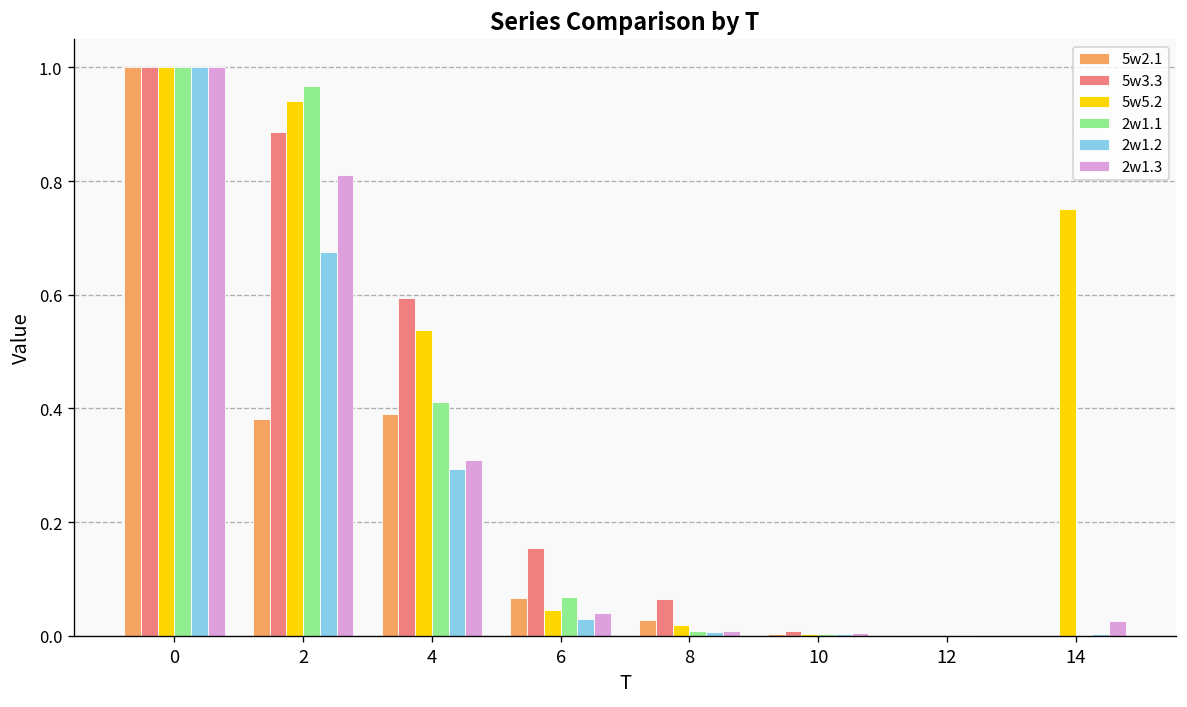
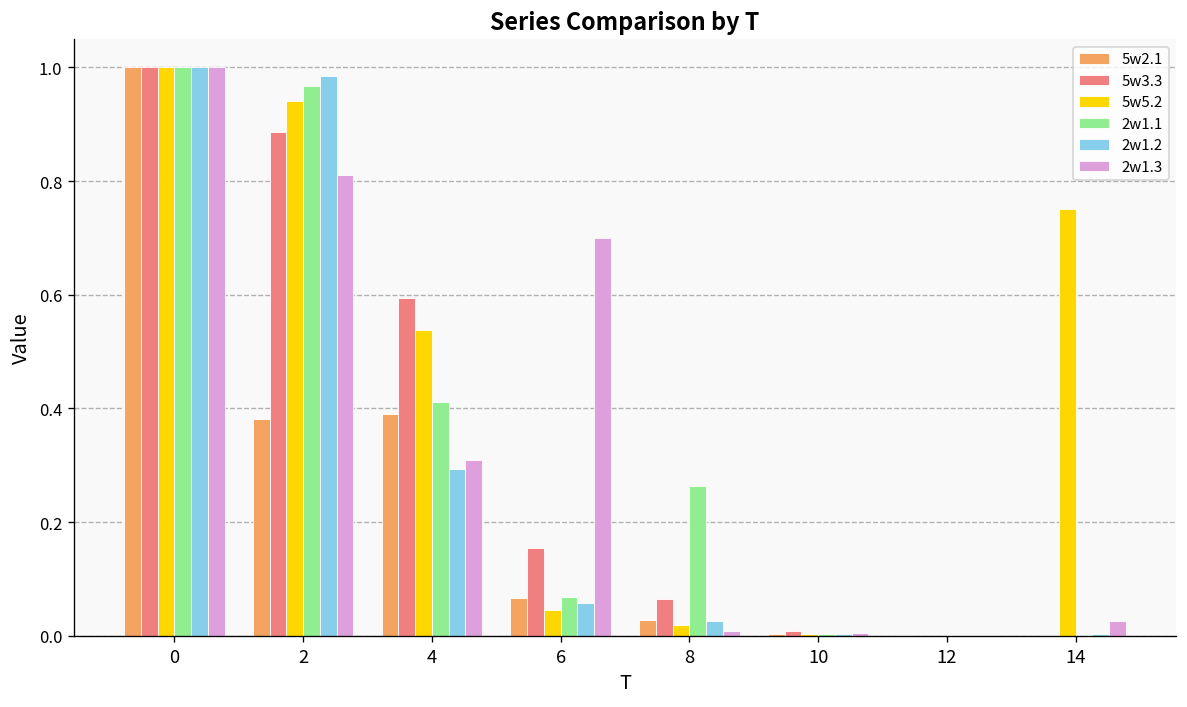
  {
    "5w5.2": {
      "0": 1.00,
      "2": 0.94,
      "4": 0.54,
      "6": 0.05,
      "8": 0.02,
      "14": 0.75
    },
    "2w1.1": {
      "0": 1.00,
      "2": 0.97,
      "4": 0.41,
      "6": 0.07,
-     "8": 0.01
+     "8": 0.26
    },
    "2w1.2": {
      "0": 1.00,
-     "2": 0.67,
+     "2": 0.99,
      "4": 0.29,
-     "6": 0.03,
-     "8": 0.01
+     "6": 0.06,
+     "8": 0.03
    },
    "2w1.3": {
      "0": 1.00,
      "2": 0.81,
      "4": 0.31,
-     "6": 0.04,
+     "6": 0.70,
      "8": 0.01,
      "10": 0.01,
      "14": 0.03
    }
  }
